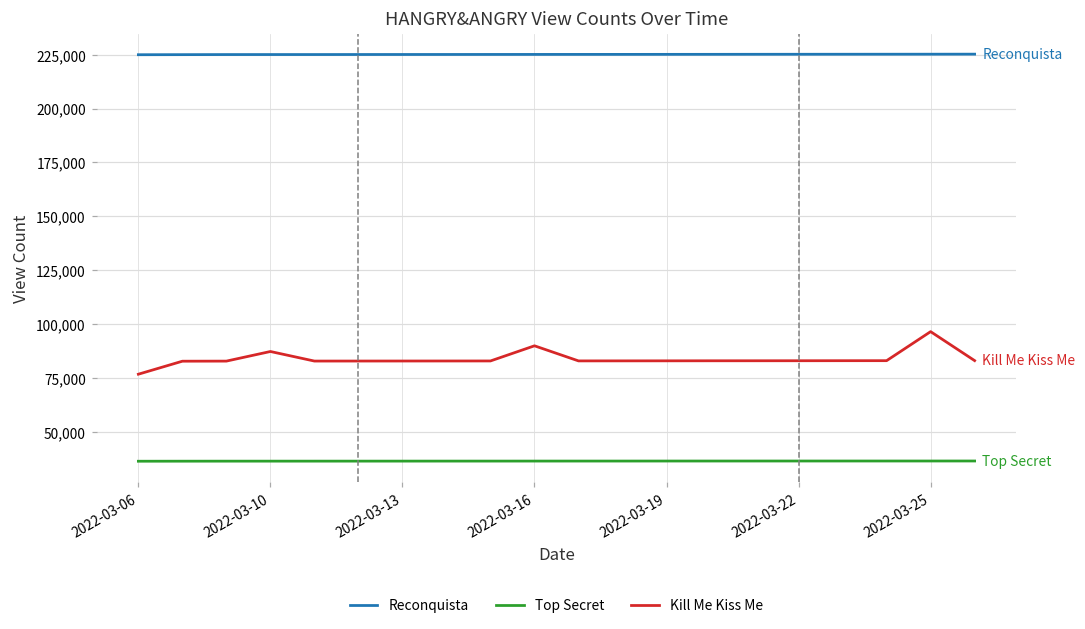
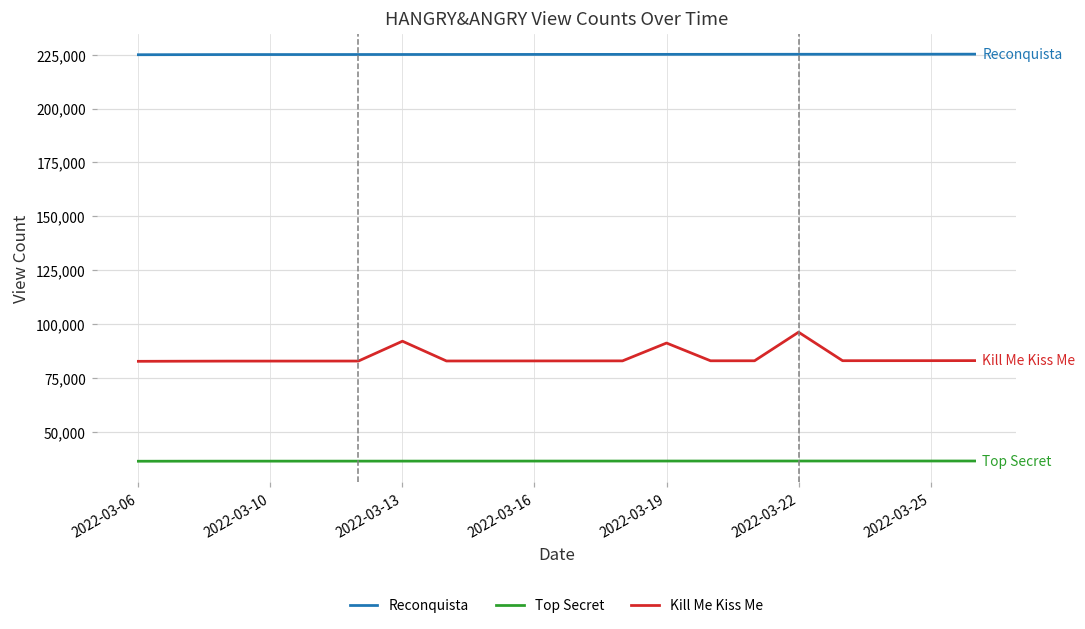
  {
    "Reconquista": {
      "2022-03-06": "225,000",
      "2022-03-10": "225,000",
      "2022-03-13": "225,000",
      "2022-03-16": "225,000",
      "2022-03-19": "225,000",
      "2022-03-22": "225,000",
      "2022-03-25": "225,000"
    },
    "Top Secret": {
      "2022-03-06": "36,000",
      "2022-03-10": "36,000",
      "2022-03-13": "36,000",
      "2022-03-16": "36,000",
      "2022-03-19": "36,000",
      "2022-03-22": "36,000",
      "2022-03-25": "36,000"
    },
    "Kill Me Kiss Me": {
-     "2022-03-06": "77,000",
-     "2022-03-10": "87,000",
-     "2022-03-13": "83,000",
-     "2022-03-16": "90,000",
-     "2022-03-19": "83,000",
-     "2022-03-22": "83,000",
-     "2022-03-25": "96,000"
+     "2022-03-06": "83,000",
+     "2022-03-10": "83,000",
+     "2022-03-13": "92,000",
+     "2022-03-16": "83,000",
+     "2022-03-19": "91,000",
+     "2022-03-22": "96,000",
+     "2022-03-25": "83,000"
    }
  }
